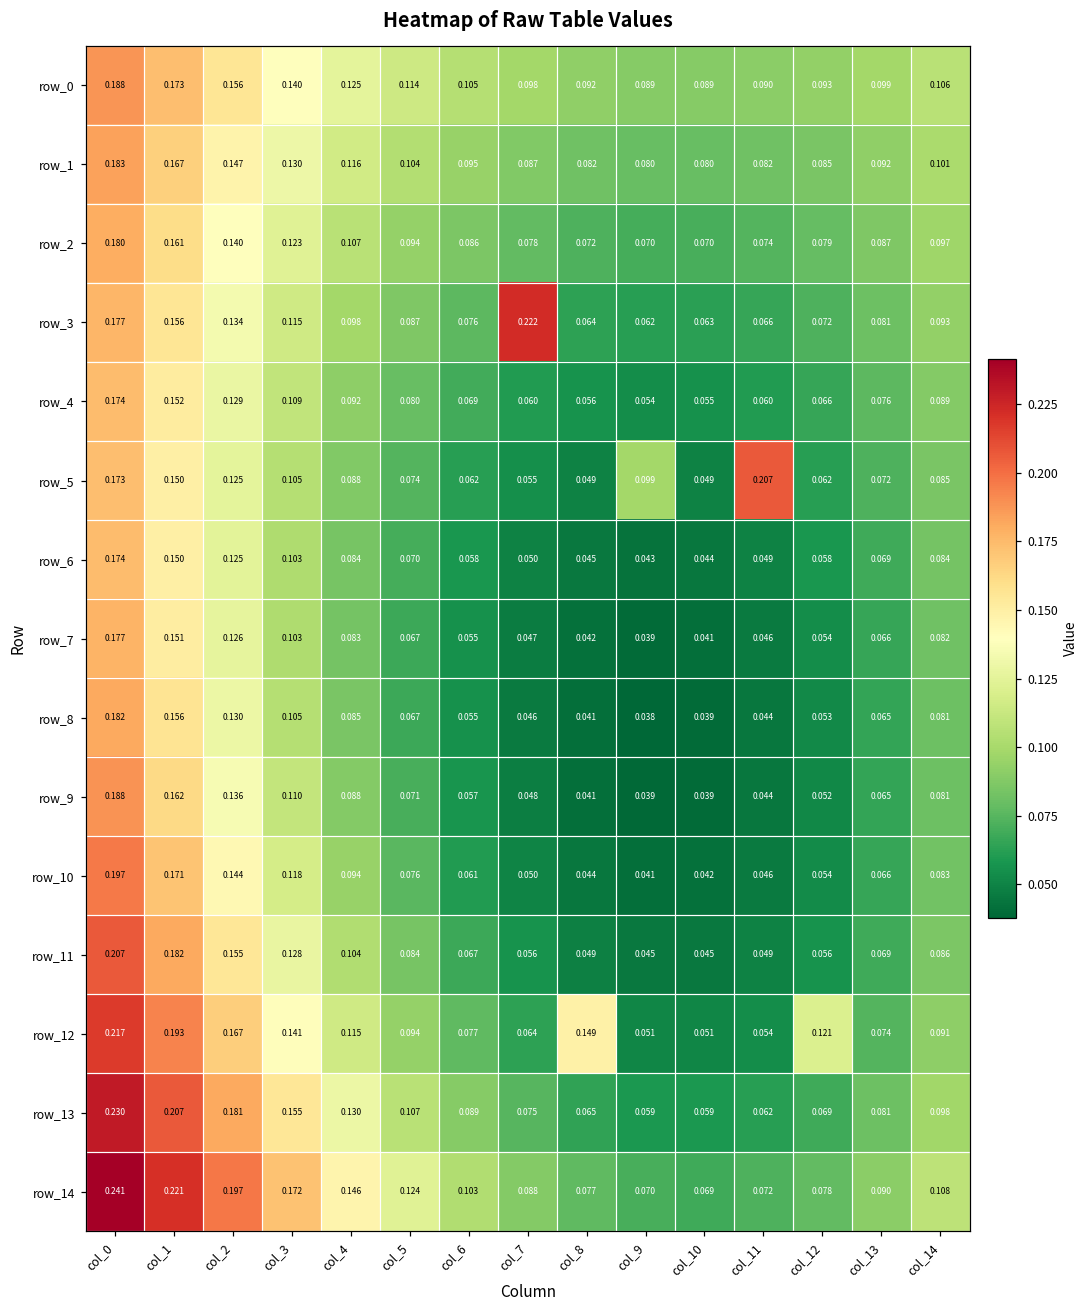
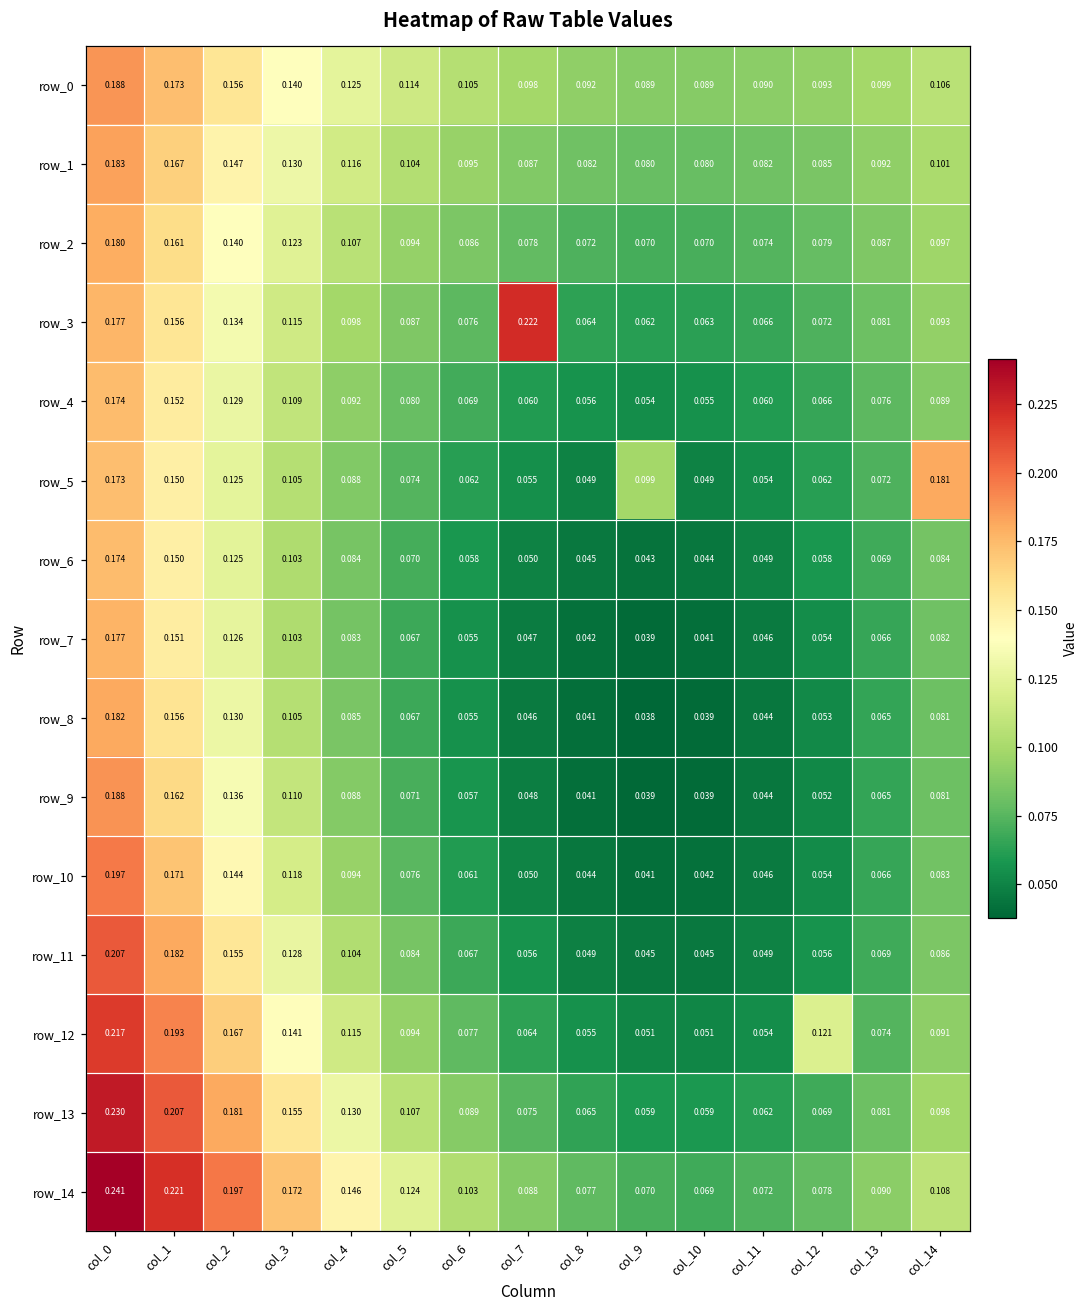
  {
    "row_5": {
      "col_0": 0.173,
      "col_1": 0.150,
      "col_2": 0.125,
      "col_3": 0.105,
      "col_4": 0.088,
      "col_5": 0.074,
      "col_6": 0.062,
      "col_7": 0.055,
      "col_8": 0.049,
      "col_9": 0.099,
      "col_10": 0.049,
-     "col_11": 0.207,
+     "col_11": 0.054,
      "col_12": 0.062,
      "col_13": 0.072,
-     "col_14": 0.085
+     "col_14": 0.181
    },
    "row_12": {
      "col_0": 0.217,
      "col_1": 0.193,
      "col_2": 0.167,
      "col_3": 0.141,
      "col_4": 0.115,
      "col_5": 0.094,
      "col_6": 0.077,
      "col_7": 0.064,
-     "col_8": 0.149,
+     "col_8": 0.055,
      "col_9": 0.051,
      "col_10": 0.051,
      "col_11": 0.054,
      "col_12": 0.121,
      "col_13": 0.074,
      "col_14": 0.091
    }
  }
